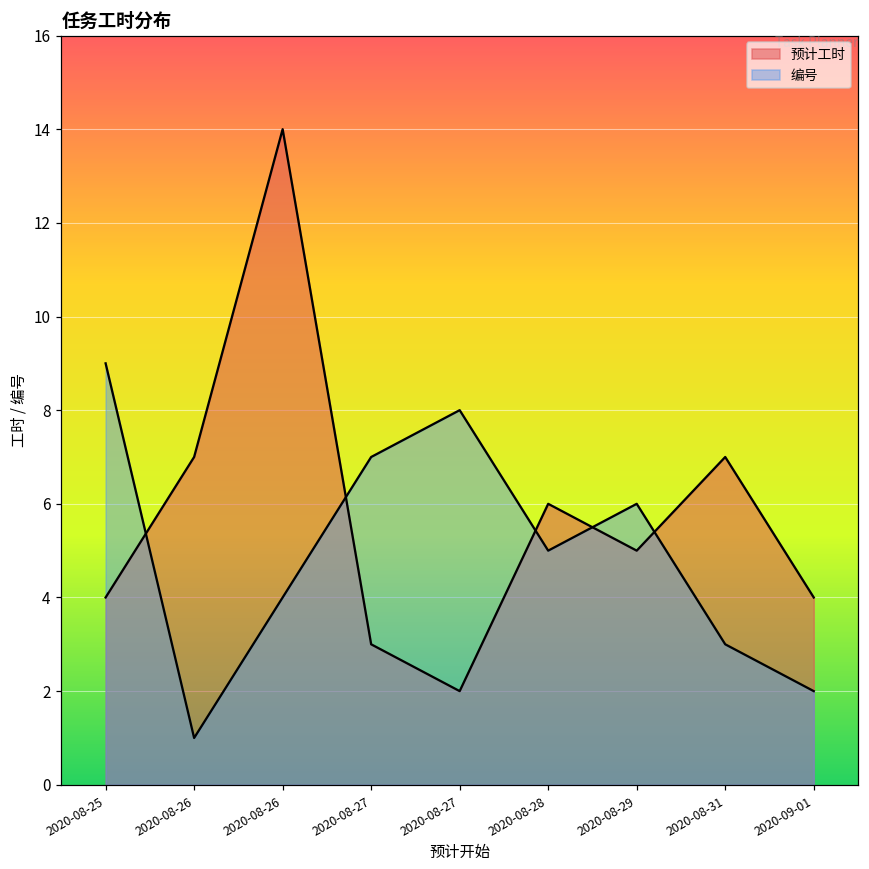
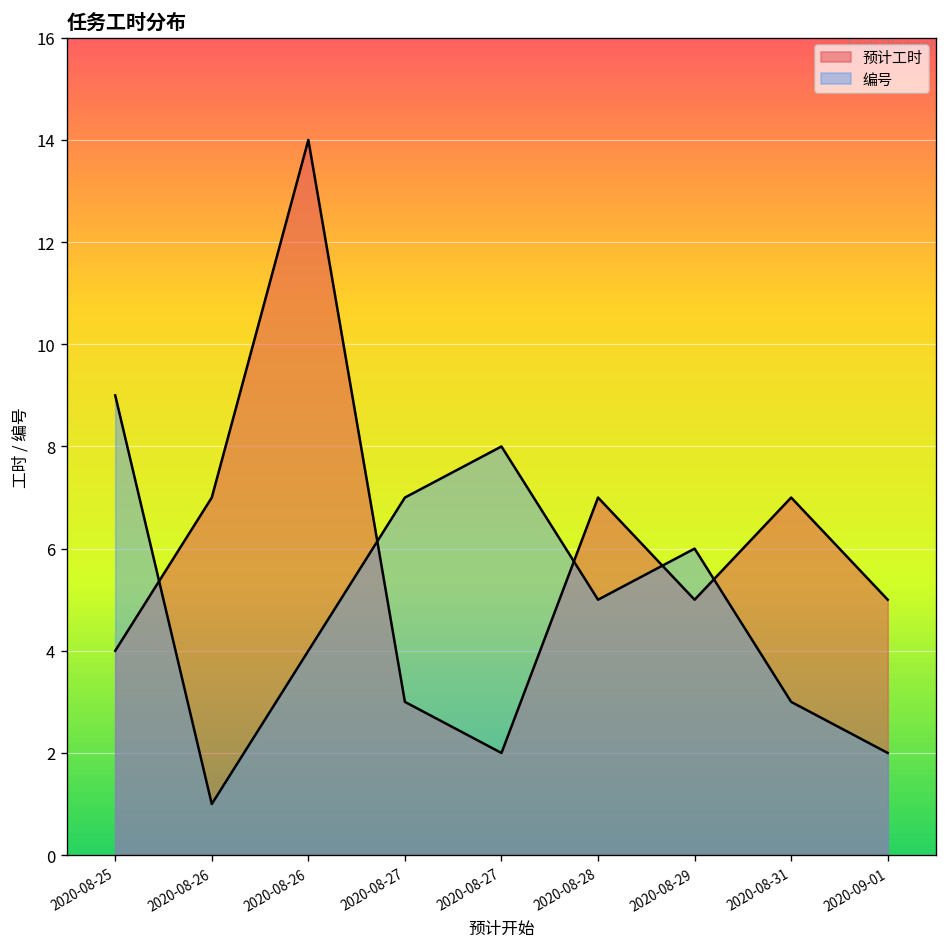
  {
    "预计工时": {
      "2020-08-25": 4,
-     "2020-08-28": 6,
+     "2020-08-28": 7,
      "2020-08-29": 5,
      "2020-08-31": 7,
-     "2020-09-01": 4
+     "2020-09-01": 5
    },
    "编号": {
      "2020-08-25": 9,
      "2020-08-28": 5,
      "2020-08-29": 6,
      "2020-08-31": 3,
      "2020-09-01": 2
    }
  }
